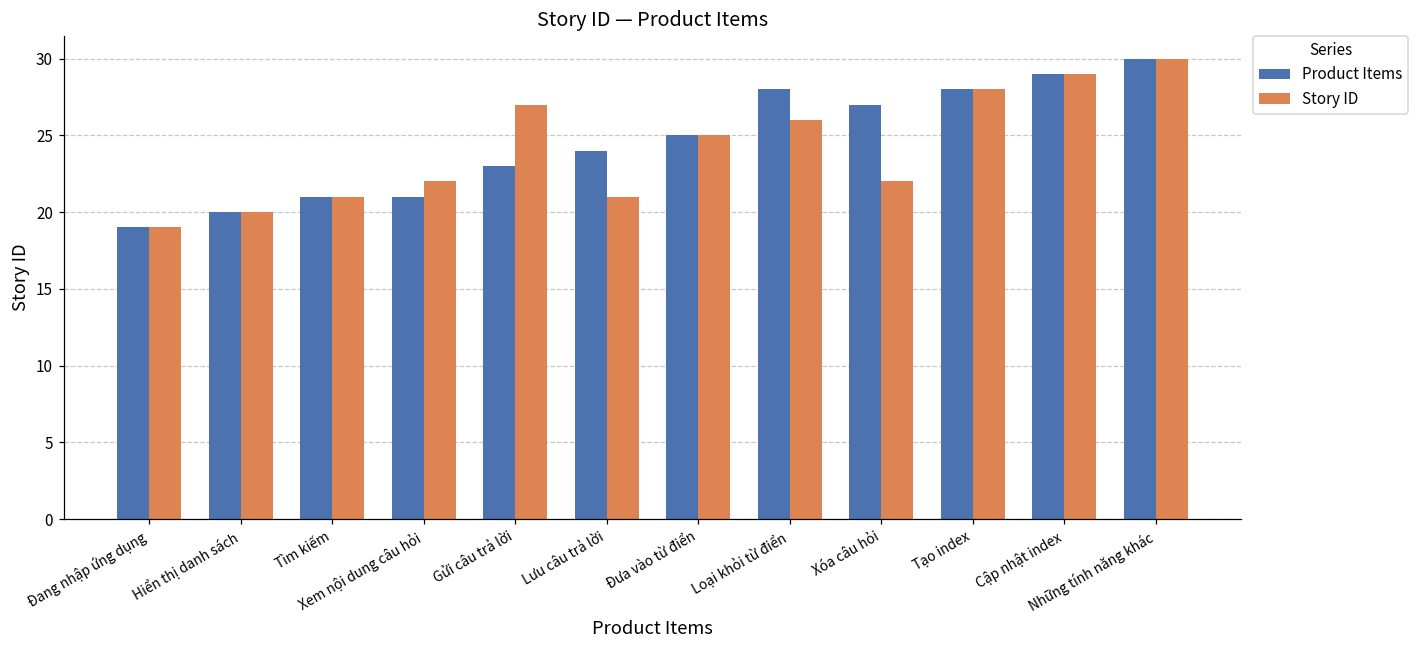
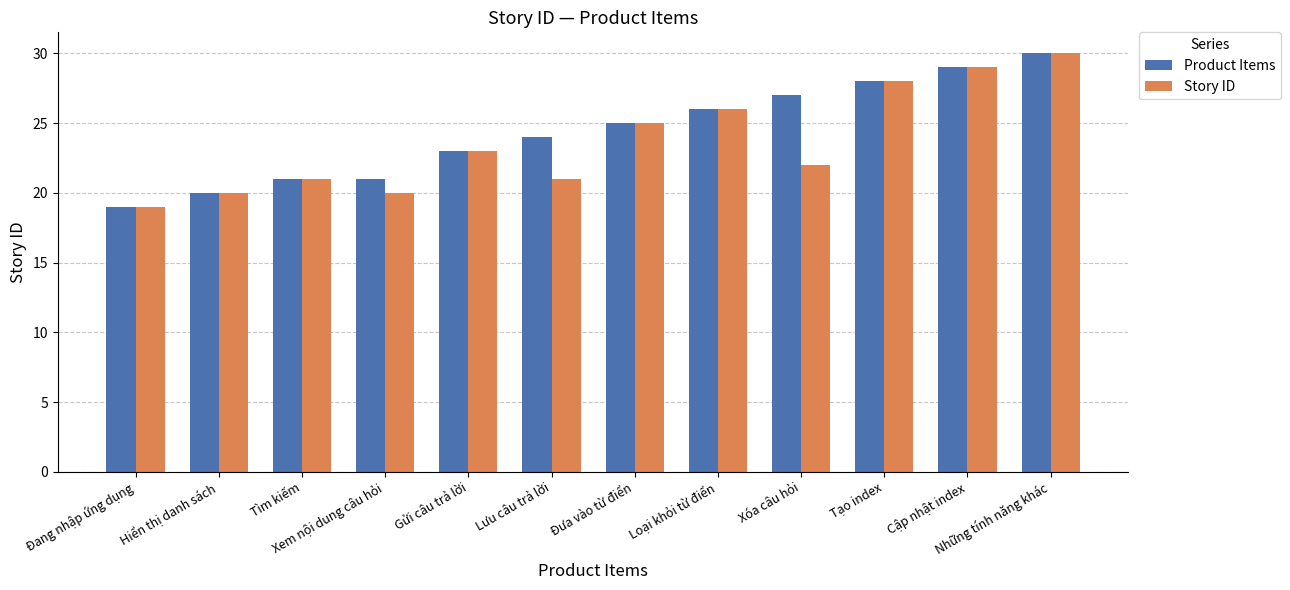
  {
    "Product Items": {
      "Đang nhập ứng dụng": 19,
      "Hiển thị danh sách": 20,
      "Tìm kiếm": 21,
      "Xem nội dung câu hỏi": 21,
      "Gửi câu trả lời": 23,
      "Lưu câu trả lời": 24,
      "Đưa vào từ điển": 25,
-     "Loại khỏi từ điển": 28,
+     "Loại khỏi từ điển": 26,
      "Xóa câu hỏi": 27,
      "Tạo index": 28,
      "Cập nhật index": 29,
      "Những tính năng khác": 30
    },
    "Story ID": {
      "Đang nhập ứng dụng": 19,
      "Hiển thị danh sách": 20,
      "Tìm kiếm": 21,
-     "Xem nội dung câu hỏi": 22,
-     "Gửi câu trả lời": 27,
+     "Xem nội dung câu hỏi": 20,
+     "Gửi câu trả lời": 23,
      "Lưu câu trả lời": 21,
      "Đưa vào từ điển": 25,
      "Loại khỏi từ điển": 26,
      "Xóa câu hỏi": 22,
      "Tạo index": 28,
      "Cập nhật index": 29,
      "Những tính năng khác": 30
    }
  }
